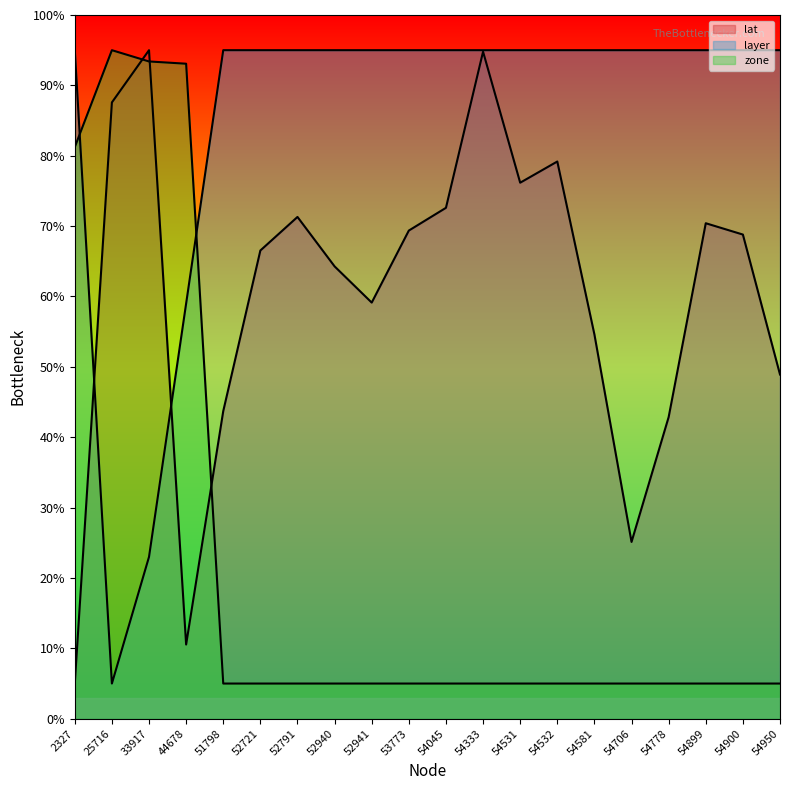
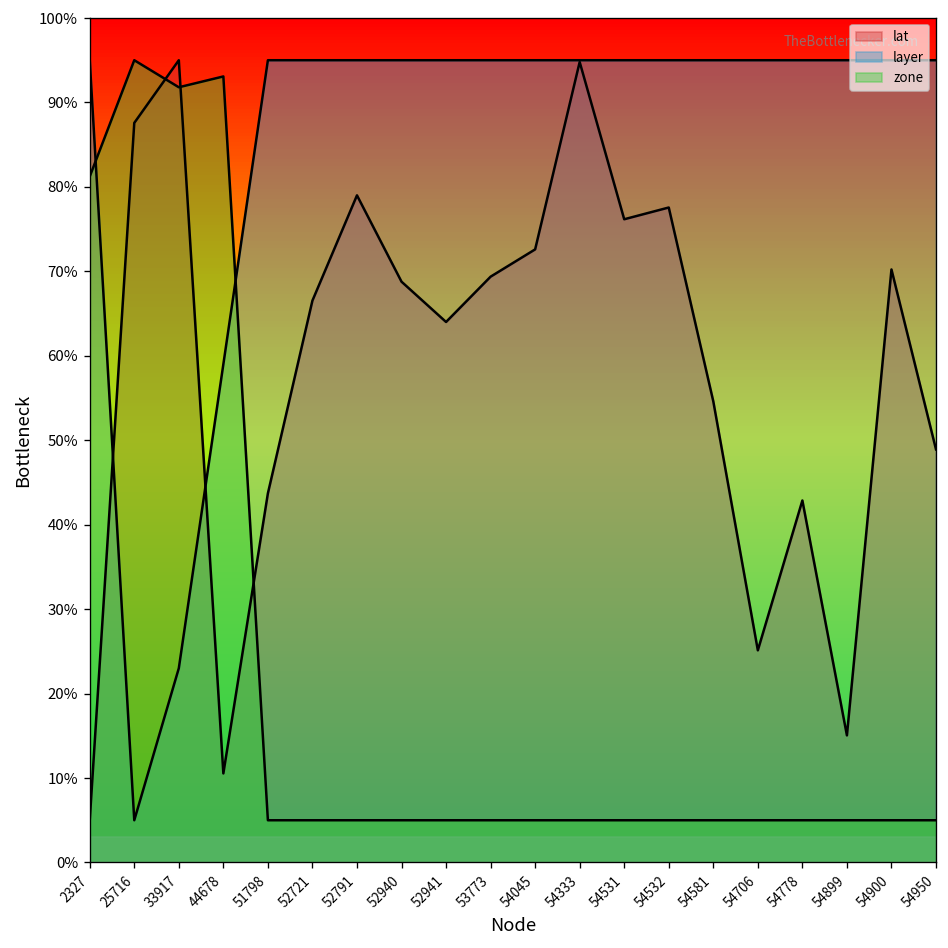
  {
    "lat": {
      "2327": "5%",
      "25716": "88%",
      "33917": "95%",
      "44678": "11%",
      "51798": "44%",
      "52721": "67%",
-     "52791": "71%",
-     "52940": "64%",
-     "52941": "59%",
+     "52791": "79%",
+     "52940": "69%",
+     "52941": "64%",
      "53773": "69%",
      "54045": "73%",
      "54531": "76%",
-     "54532": "79%",
+     "54532": "78%",
      "54581": "55%",
      "54706": "25%",
      "54778": "43%",
-     "54899": "70%",
-     "54900": "69%",
+     "54899": "15%",
+     "54900": "70%",
      "54950": "49%"
    },
    "layer": {
      "2327": "95%",
      "25716": "5%",
      "33917": "23%",
      "44678": "59%",
      "51798": "95%",
      "52721": "95%",
      "52791": "95%",
      "52940": "95%",
      "52941": "95%",
      "53773": "95%",
      "54045": "95%",
      "54531": "95%",
      "54532": "95%",
      "54581": "95%",
      "54706": "95%",
      "54778": "95%",
      "54899": "95%",
      "54950": "95%"
    },
    "zone": {
      "2327": "81%",
      "25716": "95%",
-     "33917": "93%",
+     "33917": "92%",
      "44678": "93%",
      "51798": "5%",
      "52721": "5%",
      "52791": "5%",
      "52940": "5%",
      "52941": "5%",
      "53773": "5%",
      "54045": "5%",
      "54333": "5%",
      "54531": "5%",
      "54532": "5%",
      "54581": "5%",
      "54706": "5%",
      "54778": "5%",
      "54899": "5%",
      "54900": "5%",
      "54950": "5%"
    }
  }
